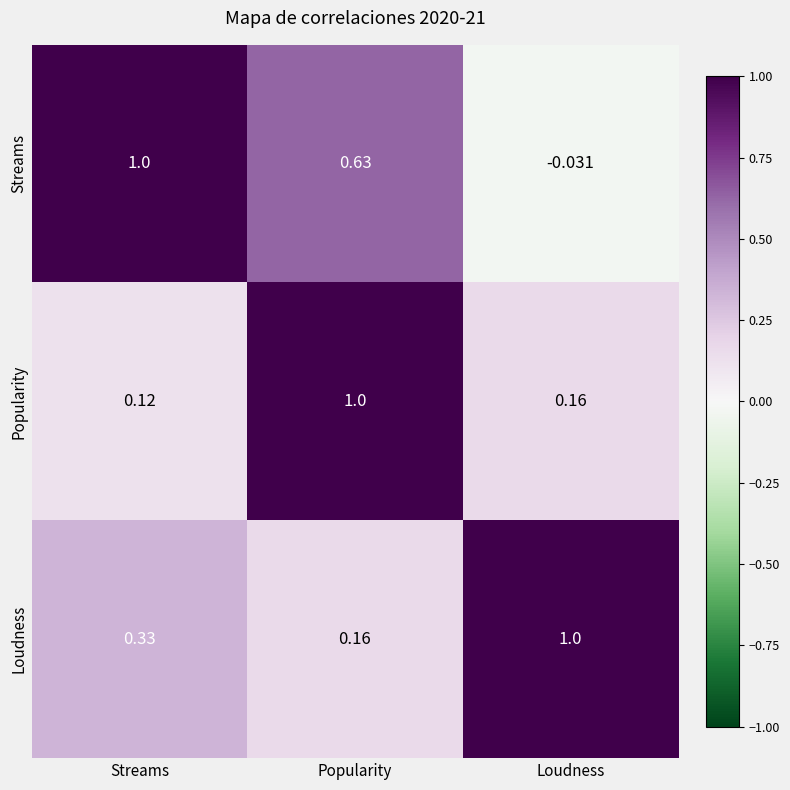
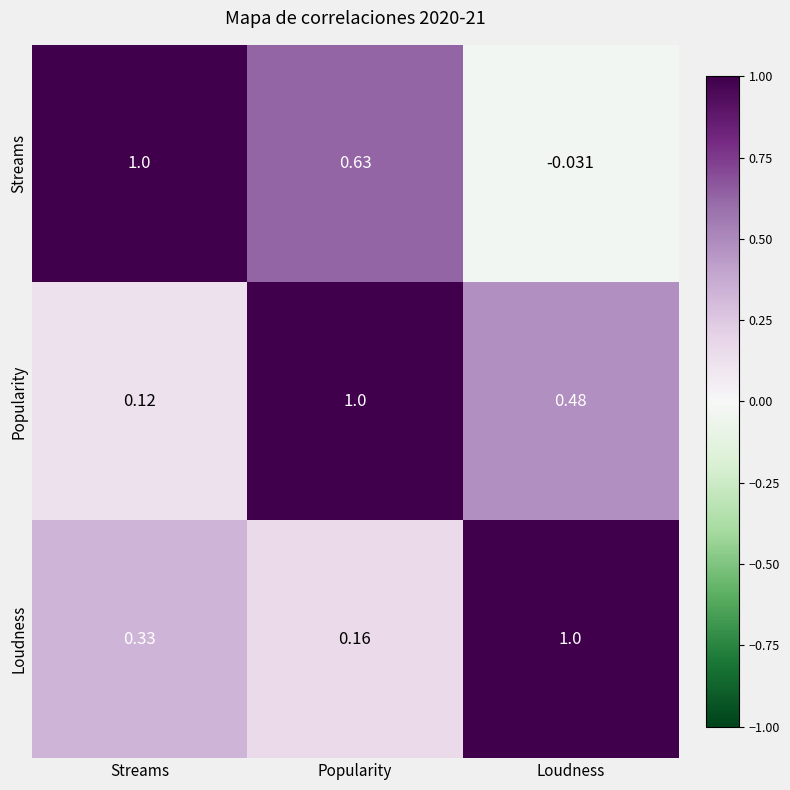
  {
    "Streams": {
      "Streams": 1.0,
      "Popularity": 0.63,
      "Loudness": -0.031
    },
    "Popularity": {
      "Streams": 0.12,
      "Popularity": 1.0,
-     "Loudness": 0.16
+     "Loudness": 0.48
    },
    "Loudness": {
      "Streams": 0.33,
      "Popularity": 0.16,
      "Loudness": 1.0
    }
  }
